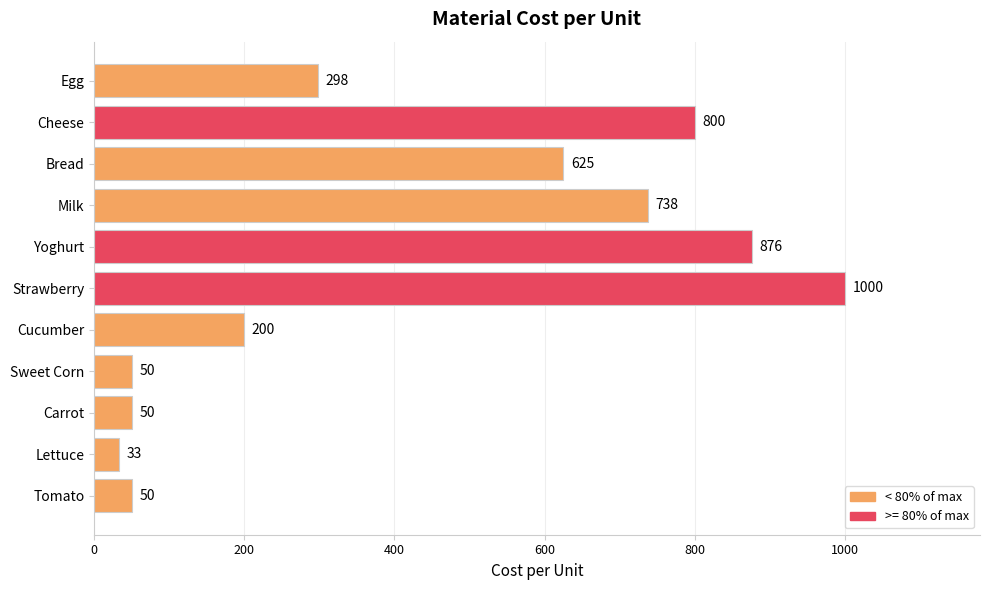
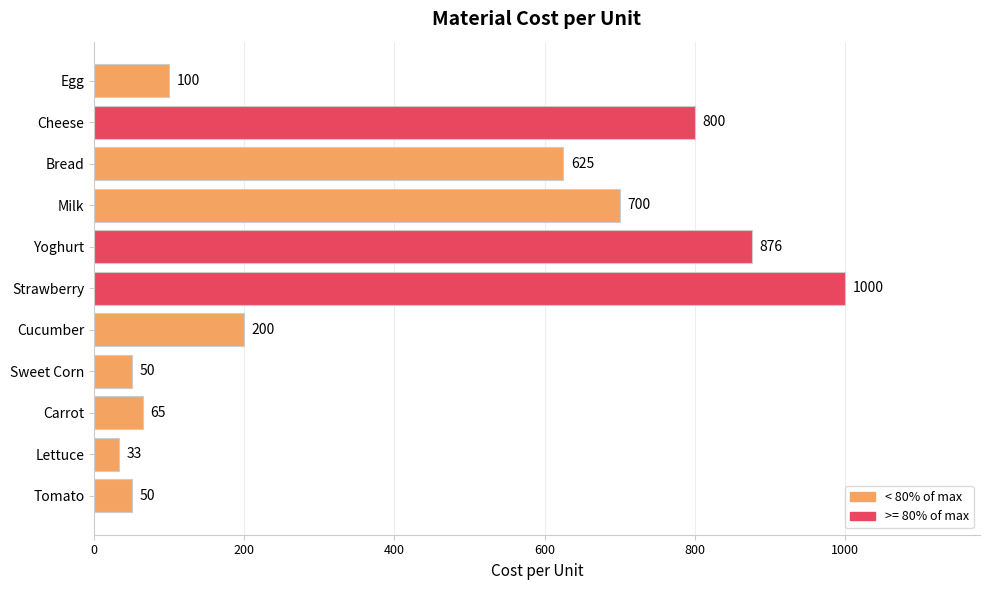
  {
-   "Egg": 298,
+   "Egg": 100,
    "Cheese": 800,
    "Bread": 625,
-   "Milk": 738,
+   "Milk": 700,
    "Yoghurt": 876,
    "Strawberry": 1000,
    "Cucumber": 200,
    "Sweet Corn": 50,
-   "Carrot": 50,
+   "Carrot": 65,
    "Lettuce": 33,
    "Tomato": 50
  }
